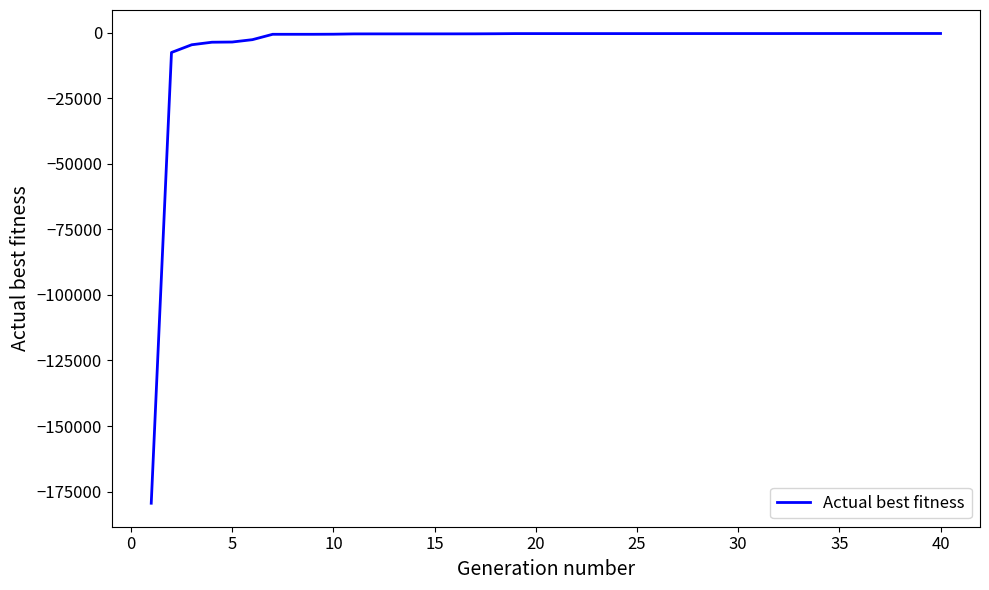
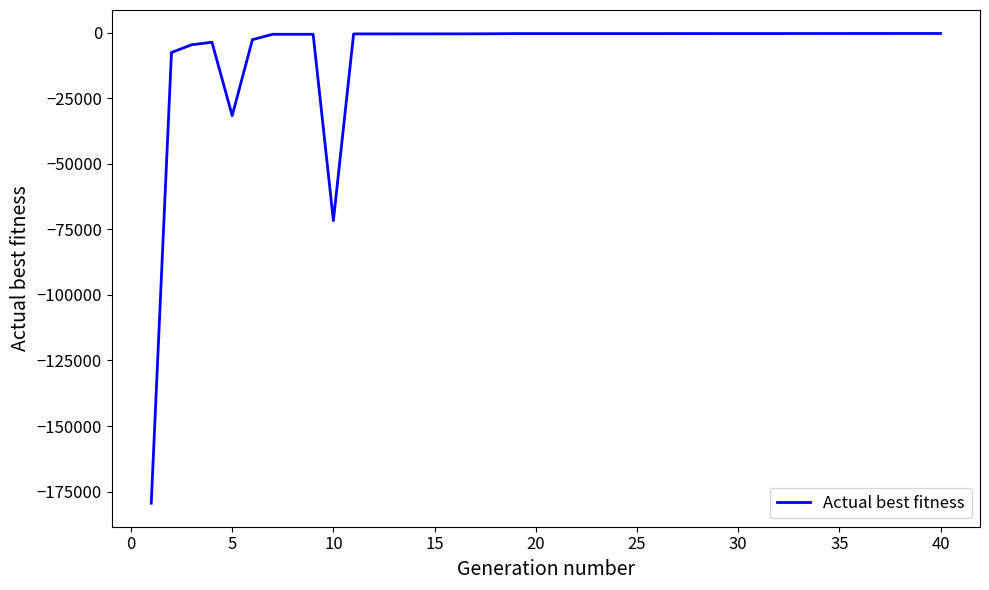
  {
-   "5": -4000,
-   "10": -1000,
+   "5": -32000,
+   "10": -72000,
    "15": 0,
    "20": 0,
    "25": 0,
    "30": 0,
    "35": 0,
    "40": 0
  }
